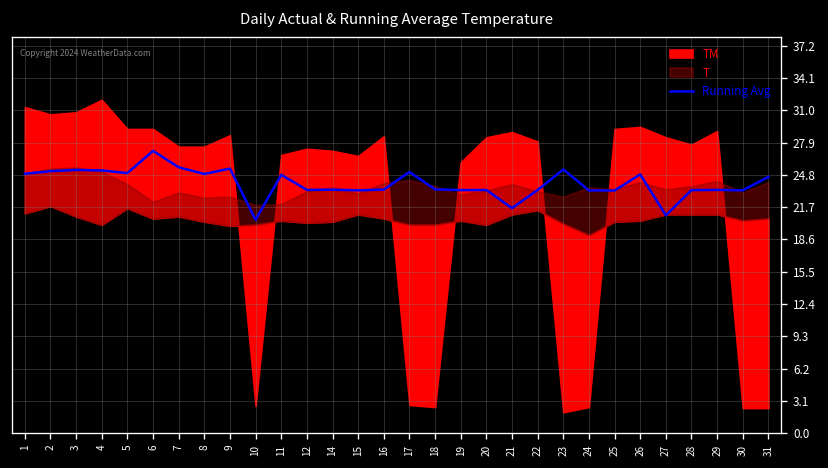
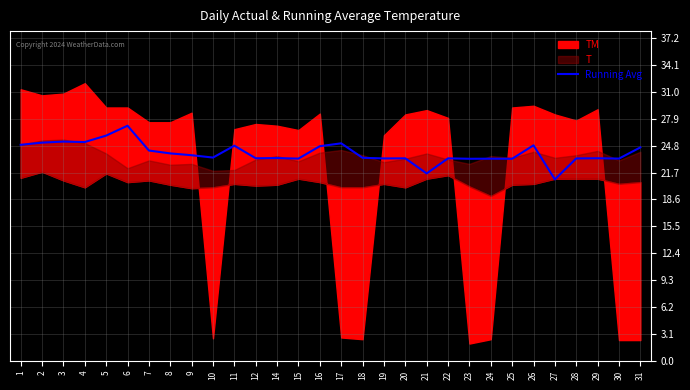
  {
    "Running Avg": {
-     "5": 25,
+     "5": 26,
      "6": 27,
-     "7": 26,
-     "8": 25,
-     "9": 25,
-     "10": 20,
+     "7": 24,
+     "8": 24,
+     "9": 24,
+     "10": 23,
      "11": 25,
      "15": 23,
-     "16": 23,
+     "16": 25,
      "17": 25,
      "18": 23,
      "19": 23,
      "21": 22,
-     "23": 25,
+     "23": 23,
      "24": 23,
      "26": 25,
      "27": 21,
      "28": 23,
      "29": 23,
      "31": 25
    }
  }
